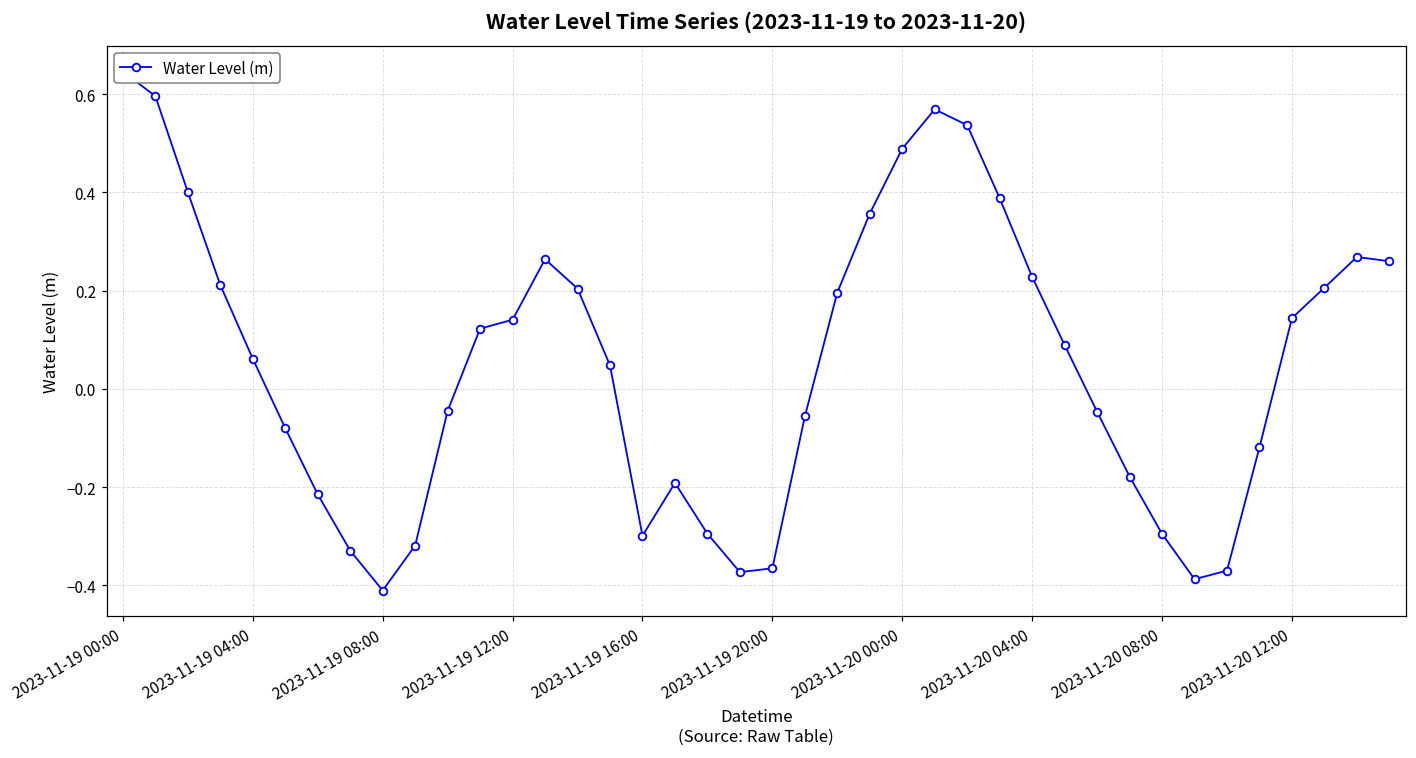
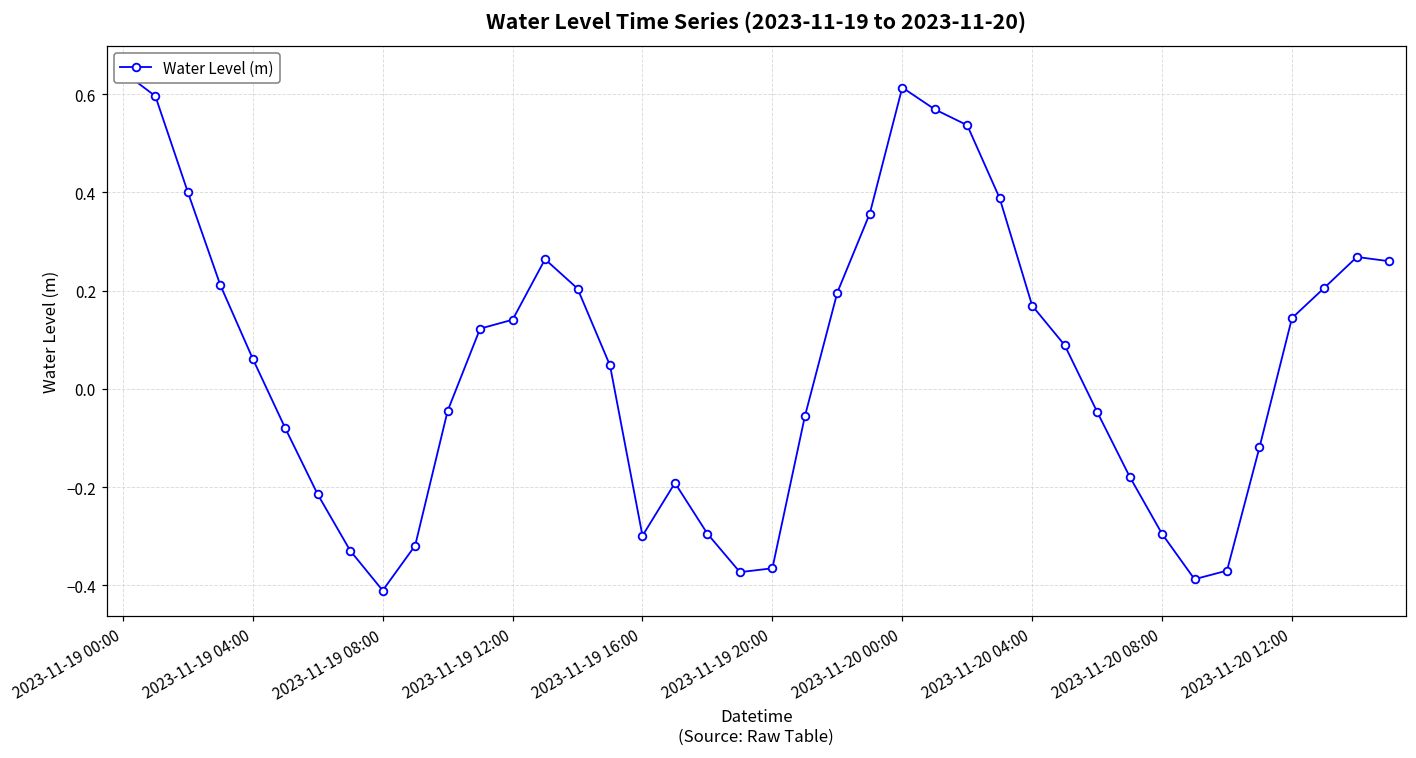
  {
    "2023-11-19 04:00": 0.06,
    "2023-11-19 08:00": -0.41,
    "2023-11-19 12:00": 0.14,
    "2023-11-19 16:00": -0.30,
    "2023-11-19 20:00": -0.37,
-   "2023-11-20 00:00": 0.49,
-   "2023-11-20 04:00": 0.23,
+   "2023-11-20 00:00": 0.61,
+   "2023-11-20 04:00": 0.17,
    "2023-11-20 08:00": -0.30,
    "2023-11-20 12:00": 0.14
  }
